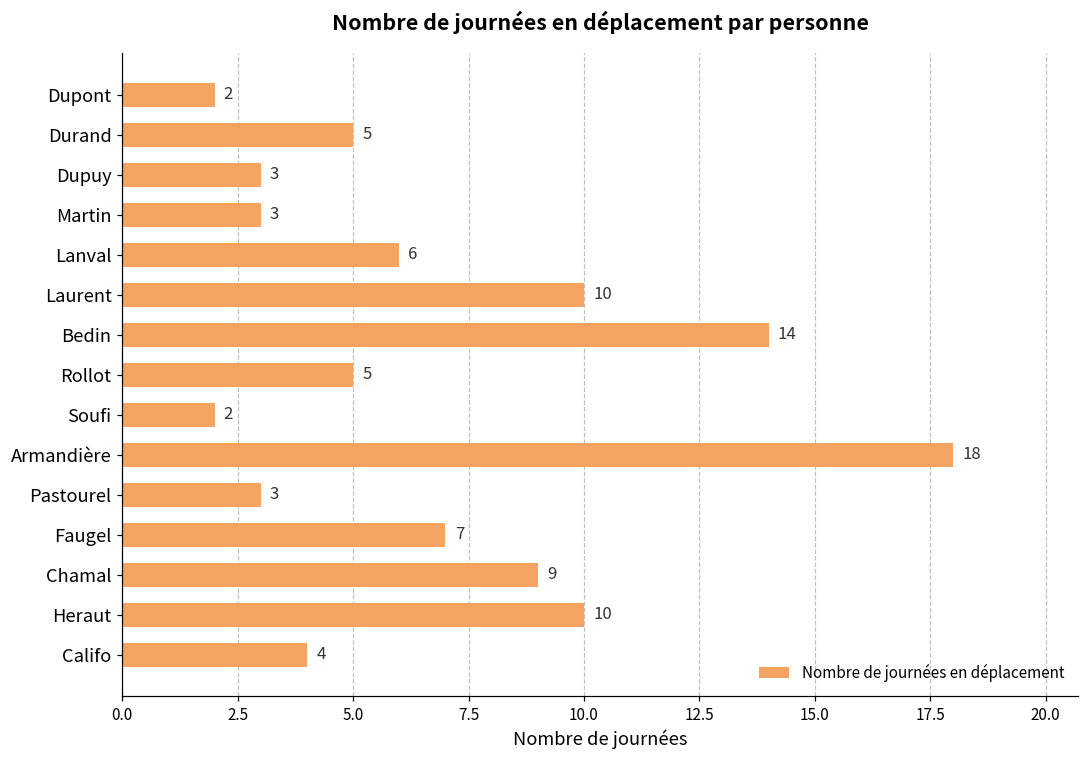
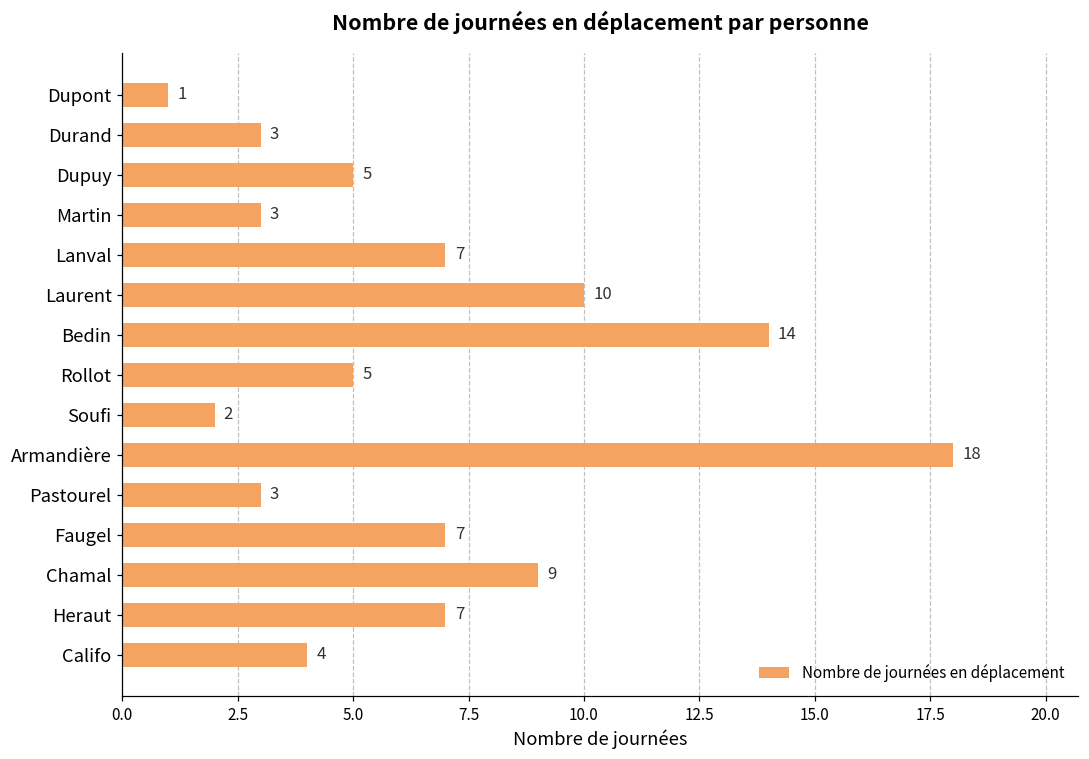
  {
-   "Dupont": 2,
-   "Durand": 5,
-   "Dupuy": 3,
+   "Dupont": 1,
+   "Durand": 3,
+   "Dupuy": 5,
    "Martin": 3,
-   "Lanval": 6,
+   "Lanval": 7,
    "Laurent": 10,
    "Bedin": 14,
    "Rollot": 5,
    "Soufi": 2,
    "Armandière": 18,
    "Pastourel": 3,
    "Faugel": 7,
    "Chamal": 9,
-   "Heraut": 10,
+   "Heraut": 7,
    "Califo": 4
  }
